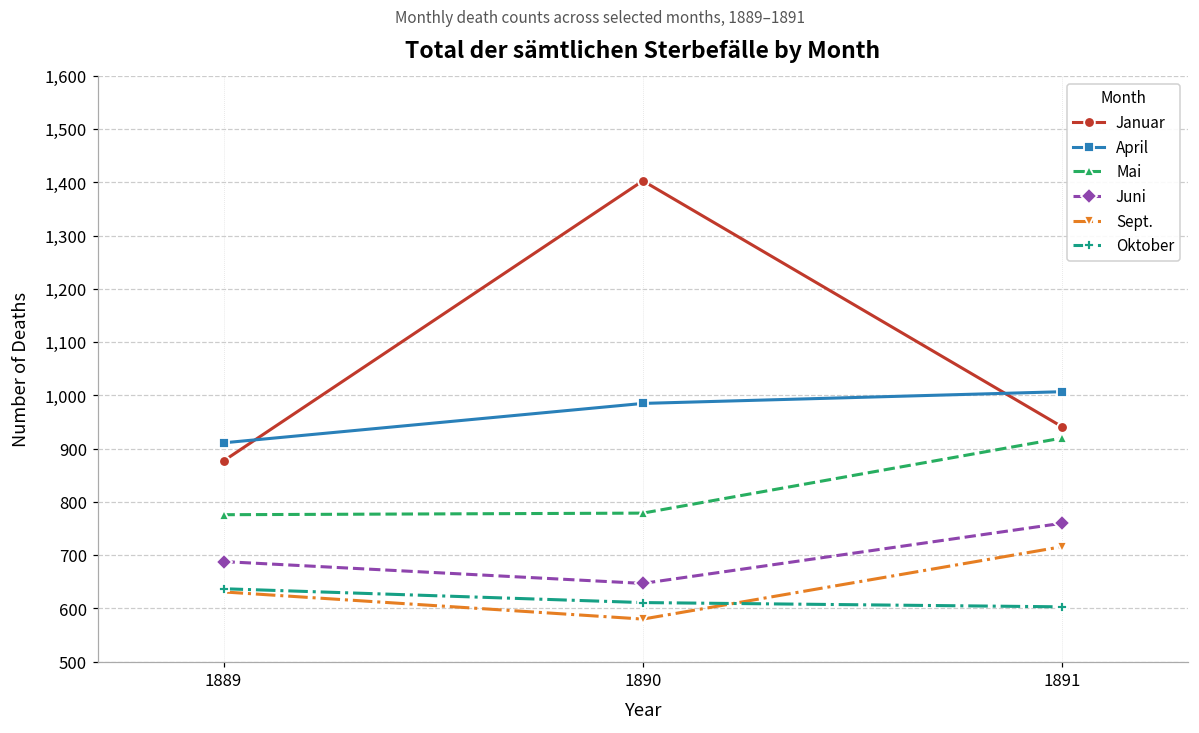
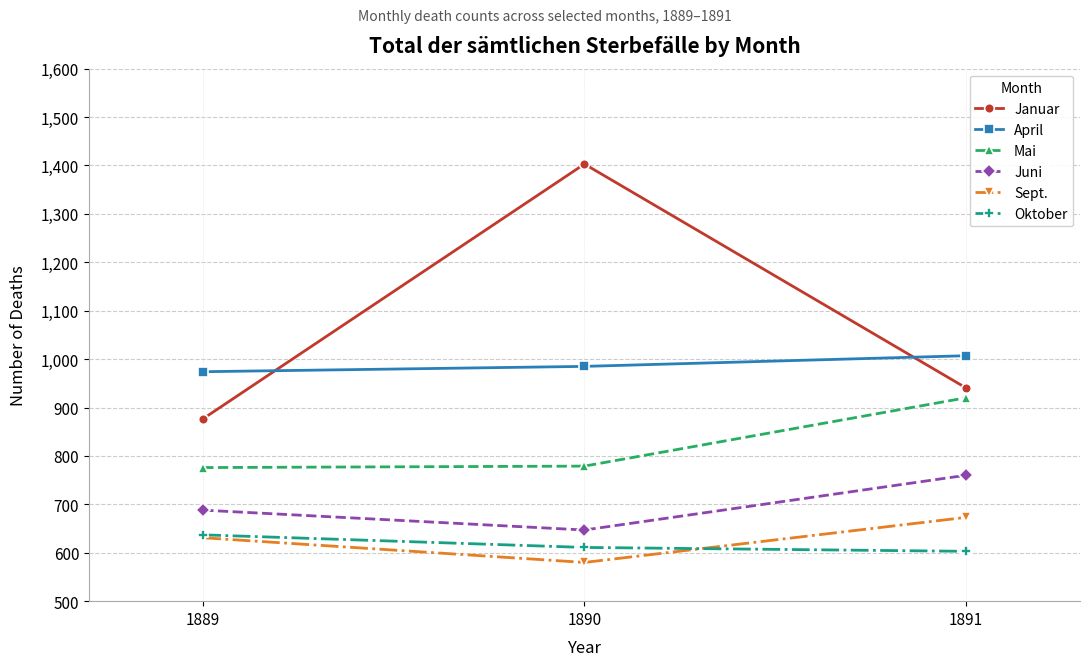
  {
    "Januar": {
      "1889": "880",
      "1890": "1,400",
      "1891": "940"
    },
    "April": {
-     "1889": "910",
+     "1889": "970",
      "1890": "990",
      "1891": "1,010"
    },
    "Juni": {
      "1889": "690",
      "1890": "650",
      "1891": "760"
    },
    "Sept.": {
      "1889": "630",
      "1890": "580",
-     "1891": "720"
+     "1891": "670"
    }
  }
